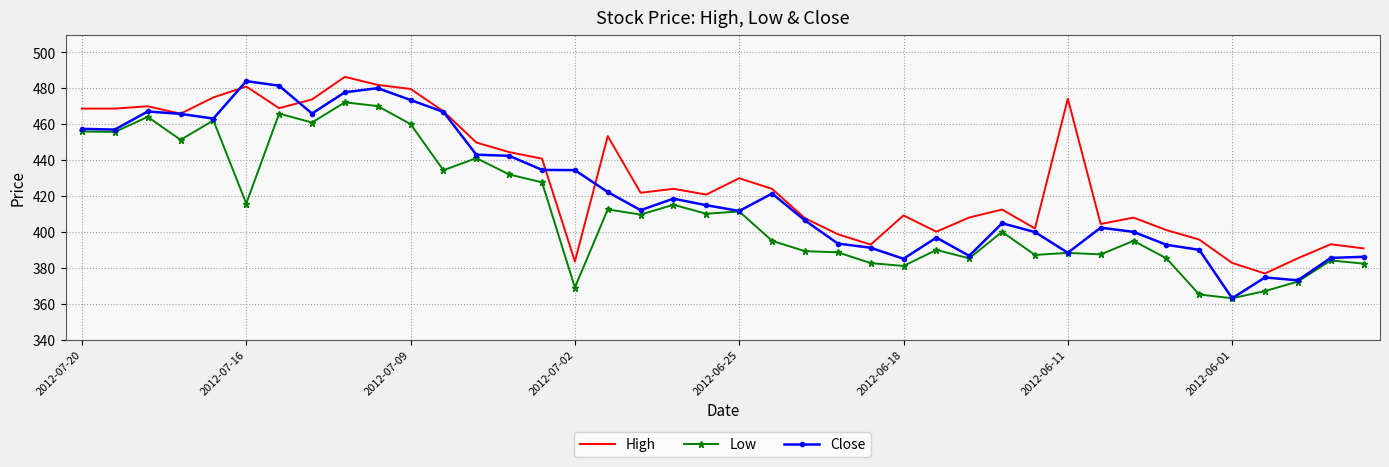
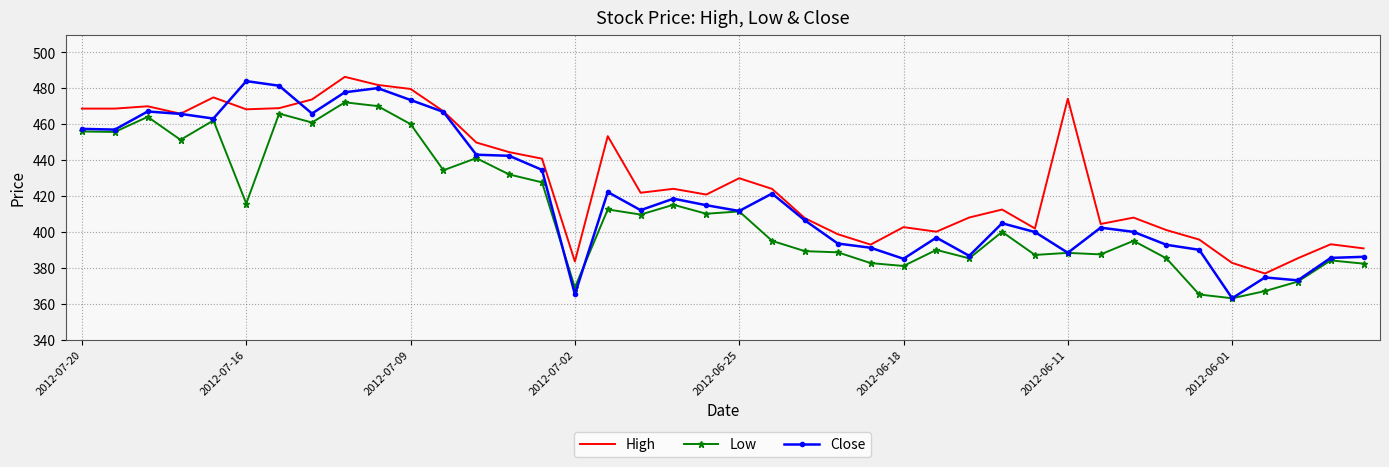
  {
    "High": {
-     "2012-07-16": 481,
+     "2012-07-16": 468,
      "2012-07-09": 480,
      "2012-07-02": 384,
      "2012-06-25": 430,
-     "2012-06-18": 409,
+     "2012-06-18": 403,
      "2012-06-11": 474,
      "2012-06-01": 383
    },
    "Low": {
      "2012-07-16": 416,
      "2012-07-09": 460,
      "2012-07-02": 369,
      "2012-06-18": 381
    },
    "Close": {
      "2012-07-16": 484,
      "2012-07-09": 474,
-     "2012-07-02": 434,
+     "2012-07-02": 365,
      "2012-06-18": 385
    }
  }
